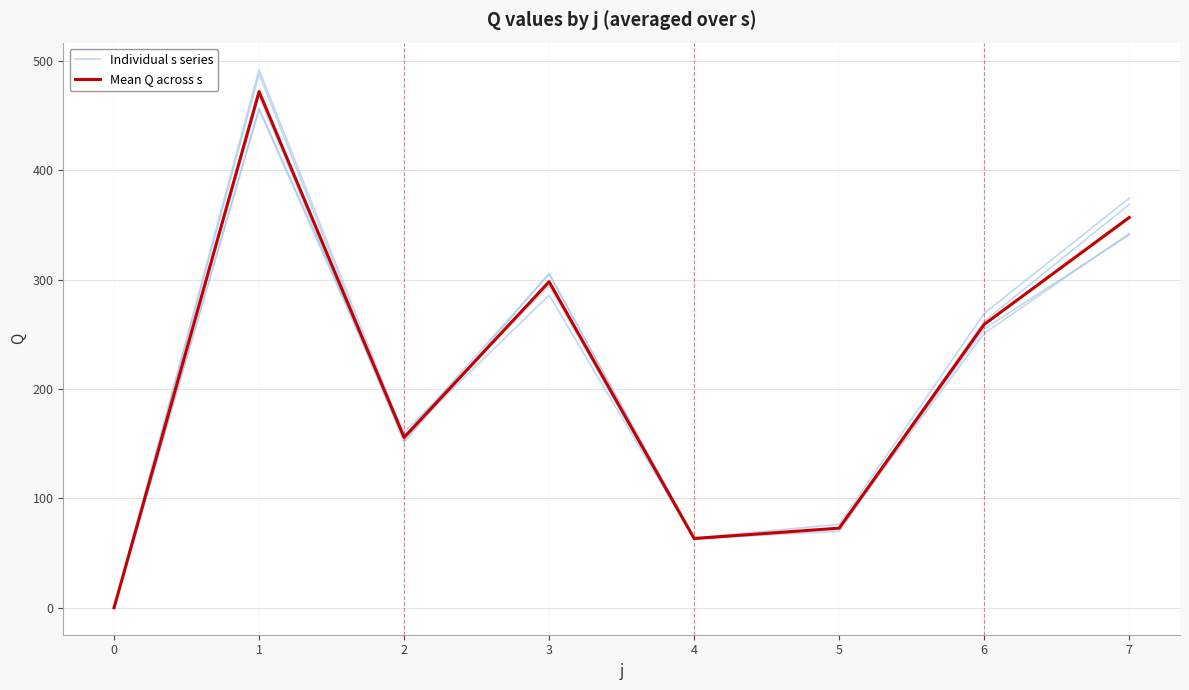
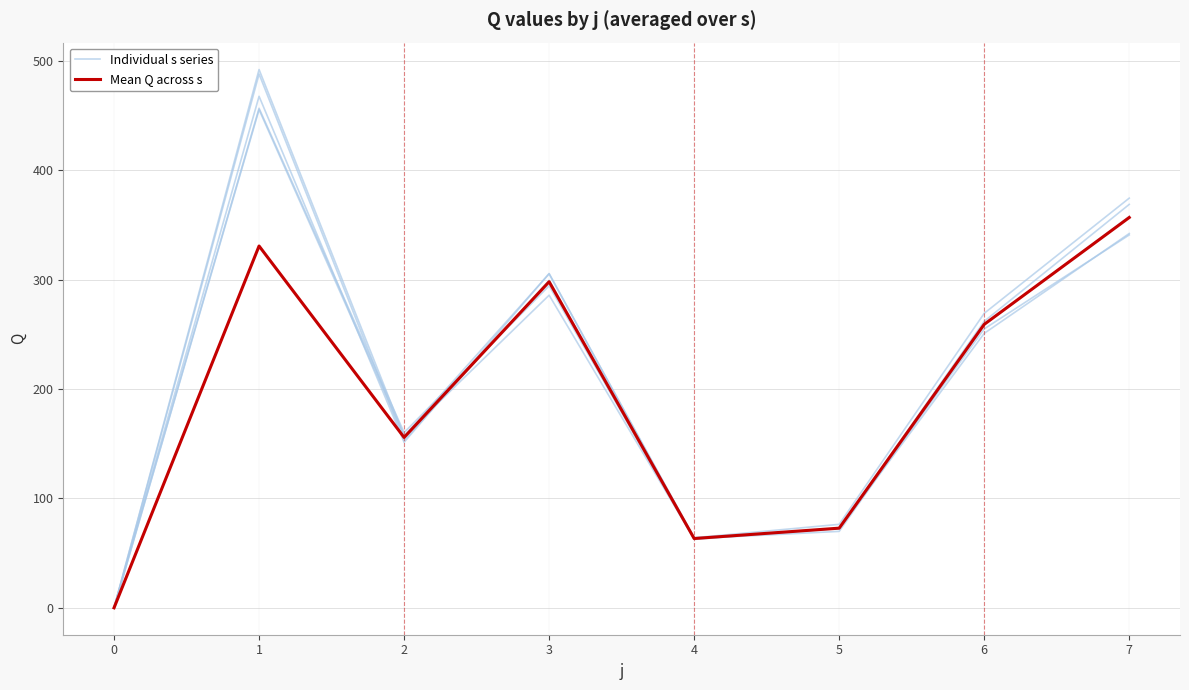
  {
    "Mean Q across s": {
-     "1": 472
+     "1": 331
    }
  }
